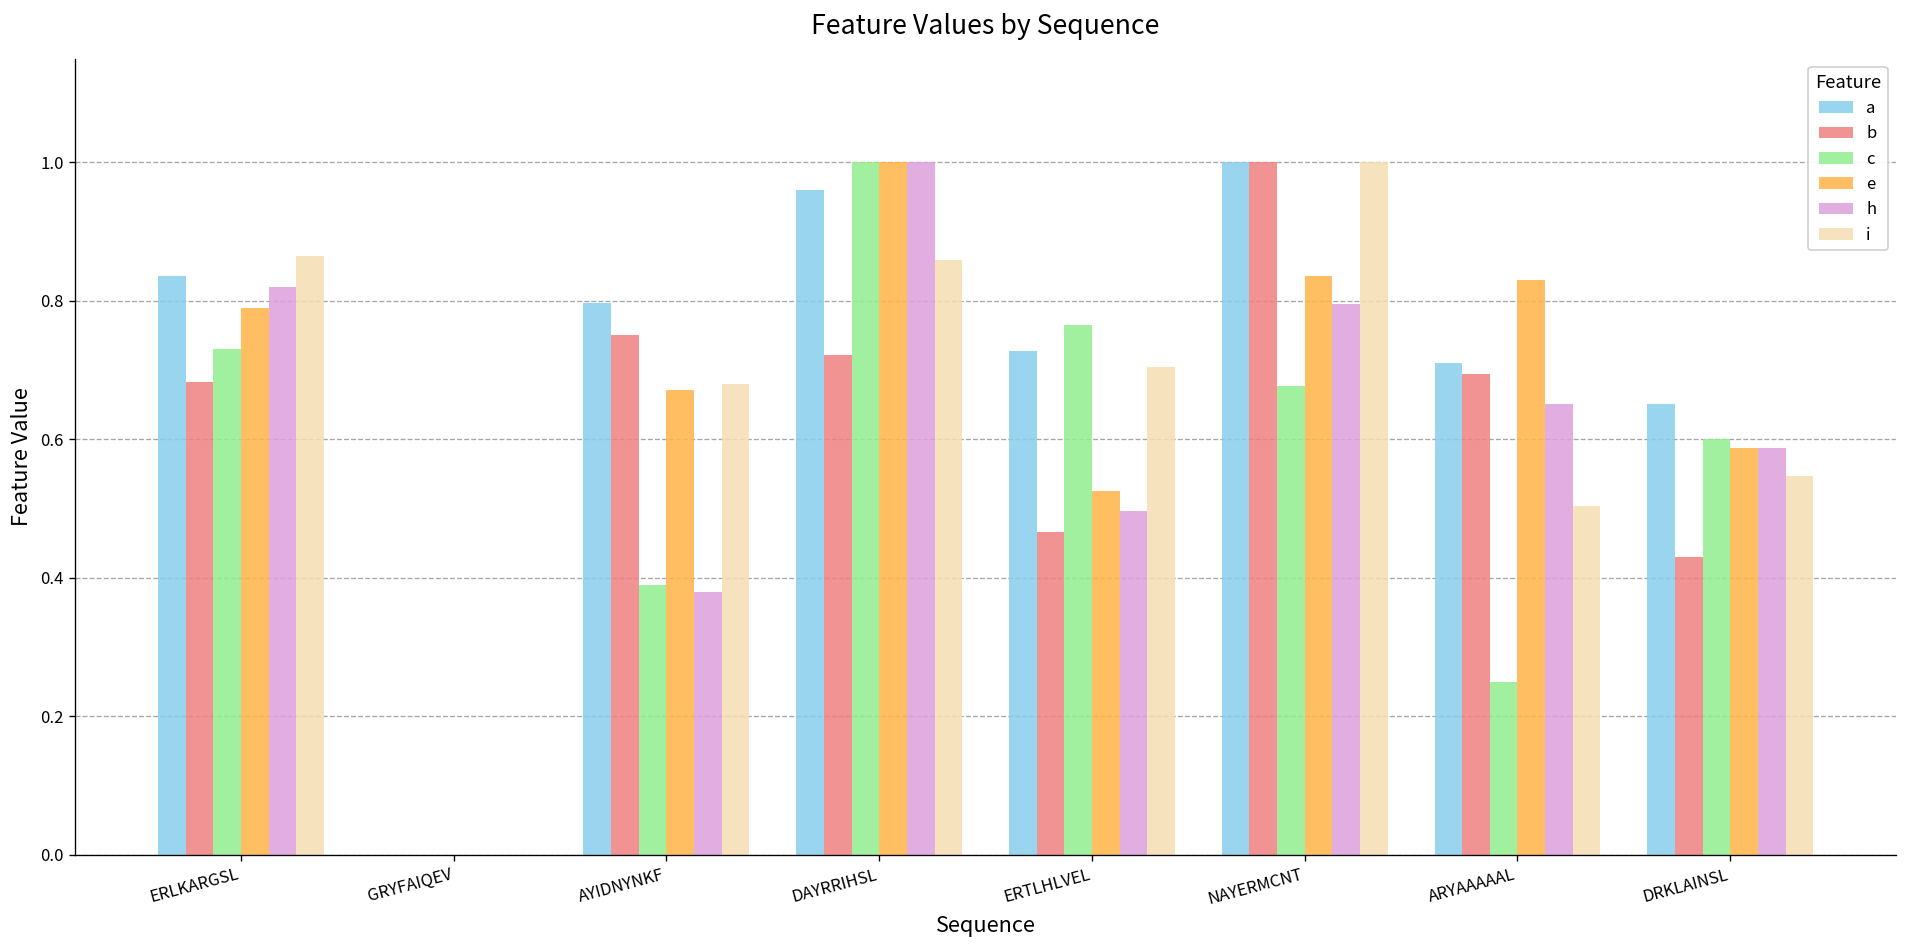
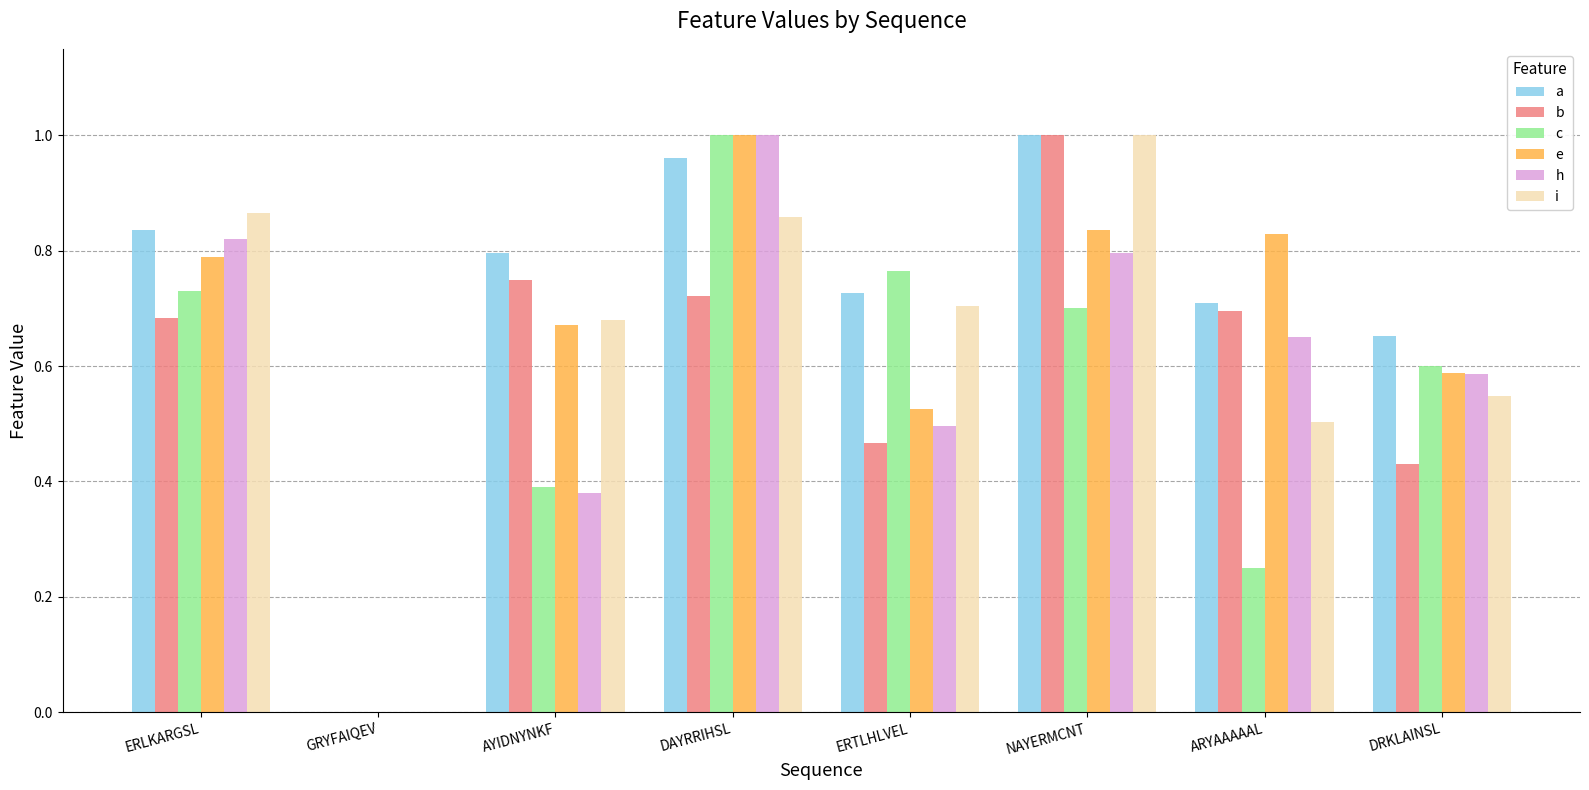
  {
    "a": {
      "ERLKARGSL": 0.84,
      "GRYFAIQEV": 0.00,
      "AYIDNYNKF": 0.80,
      "DAYRRIHSL": 0.96,
      "ERTLHLVEL": 0.73,
      "NAYERMCNT": 1.00,
      "ARYAAAAAL": 0.71,
      "DRKLAINSL": 0.65
    },
    "b": {
      "ERLKARGSL": 0.68,
      "GRYFAIQEV": 0.00,
      "AYIDNYNKF": 0.75,
      "DAYRRIHSL": 0.72,
      "ERTLHLVEL": 0.47,
      "NAYERMCNT": 1.00,
      "ARYAAAAAL": 0.69,
      "DRKLAINSL": 0.43
    },
    "c": {
      "ERLKARGSL": 0.73,
      "GRYFAIQEV": 0.00,
      "AYIDNYNKF": 0.39,
      "DAYRRIHSL": 1.00,
      "ERTLHLVEL": 0.76,
-     "NAYERMCNT": 0.68,
+     "NAYERMCNT": 0.70,
      "ARYAAAAAL": 0.25,
      "DRKLAINSL": 0.60
    },
    "e": {
      "ERLKARGSL": 0.79,
      "GRYFAIQEV": 0.00,
      "AYIDNYNKF": 0.67,
      "DAYRRIHSL": 1.00,
      "ERTLHLVEL": 0.52,
      "NAYERMCNT": 0.84,
      "ARYAAAAAL": 0.83,
      "DRKLAINSL": 0.59
    },
    "h": {
      "ERLKARGSL": 0.82,
      "GRYFAIQEV": 0.00,
      "AYIDNYNKF": 0.38,
      "DAYRRIHSL": 1.00,
      "ERTLHLVEL": 0.50,
      "NAYERMCNT": 0.80,
      "ARYAAAAAL": 0.65,
      "DRKLAINSL": 0.59
    },
    "i": {
      "ERLKARGSL": 0.87,
      "GRYFAIQEV": 0.00,
      "AYIDNYNKF": 0.68,
      "DAYRRIHSL": 0.86,
      "ERTLHLVEL": 0.70,
      "NAYERMCNT": 1.00,
      "ARYAAAAAL": 0.50,
      "DRKLAINSL": 0.55
    }
  }
